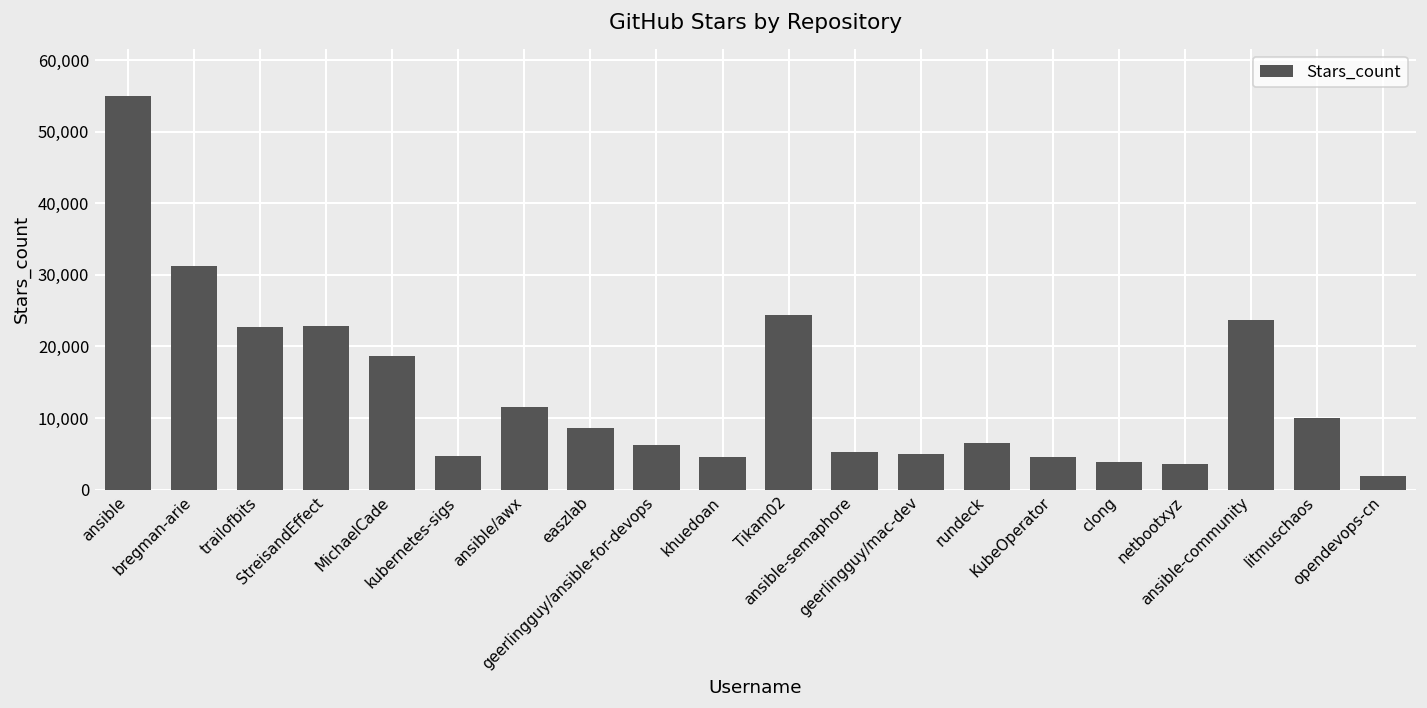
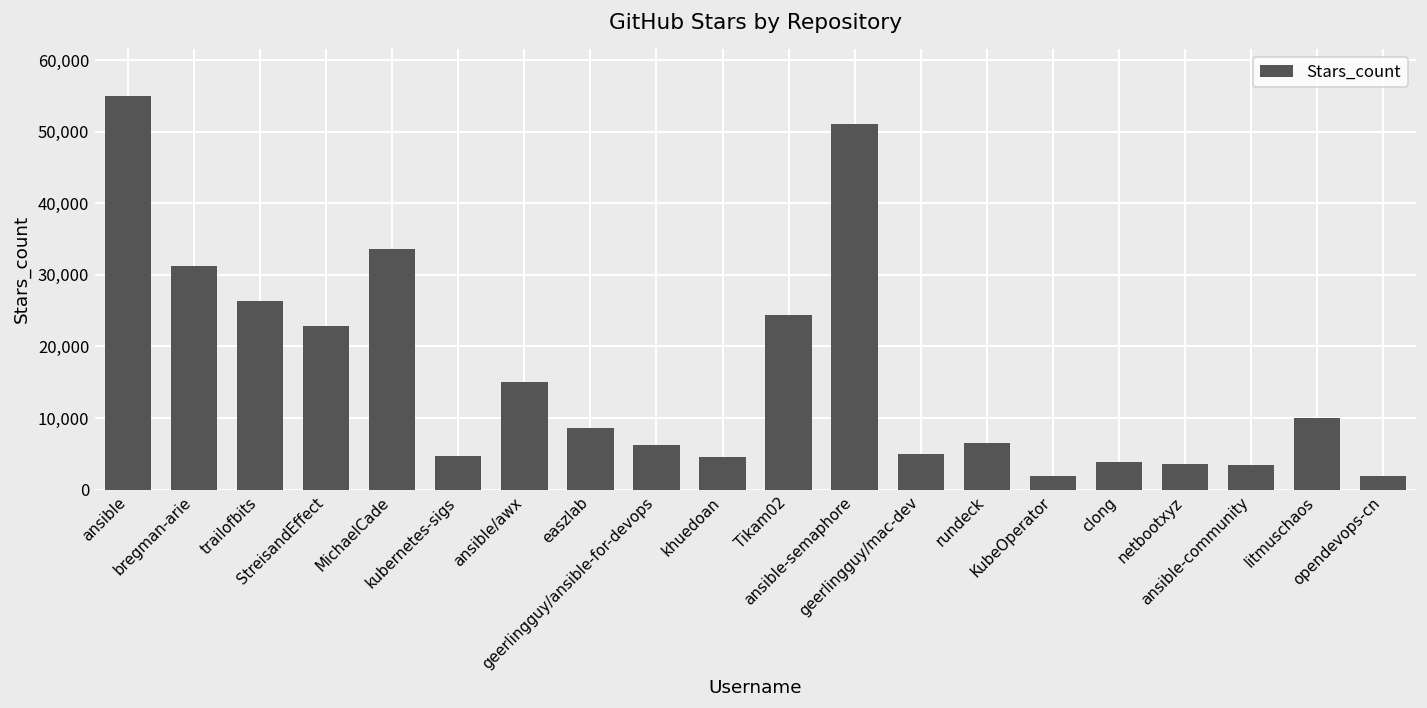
  {
    "ansible": "55,000",
    "bregman-arie": "31,000",
-   "trailofbits": "23,000",
+   "trailofbits": "26,000",
    "StreisandEffect": "23,000",
-   "MichaelCade": "19,000",
+   "MichaelCade": "34,000",
    "kubernetes-sigs": "5,000",
-   "ansible/awx": "12,000",
+   "ansible/awx": "15,000",
    "easzlab": "9,000",
    "geerlingguy/ansible-for-devops": "6,000",
    "khuedoan": "5,000",
    "Tikam02": "24,000",
-   "ansible-semaphore": "5,000",
+   "ansible-semaphore": "51,000",
    "geerlingguy/mac-dev": "5,000",
    "rundeck": "6,000",
-   "KubeOperator": "5,000",
+   "KubeOperator": "2,000",
    "clong": "4,000",
    "netbootxyz": "4,000",
-   "ansible-community": "24,000",
+   "ansible-community": "3,000",
    "litmuschaos": "10,000",
    "opendevops-cn": "2,000"
  }
